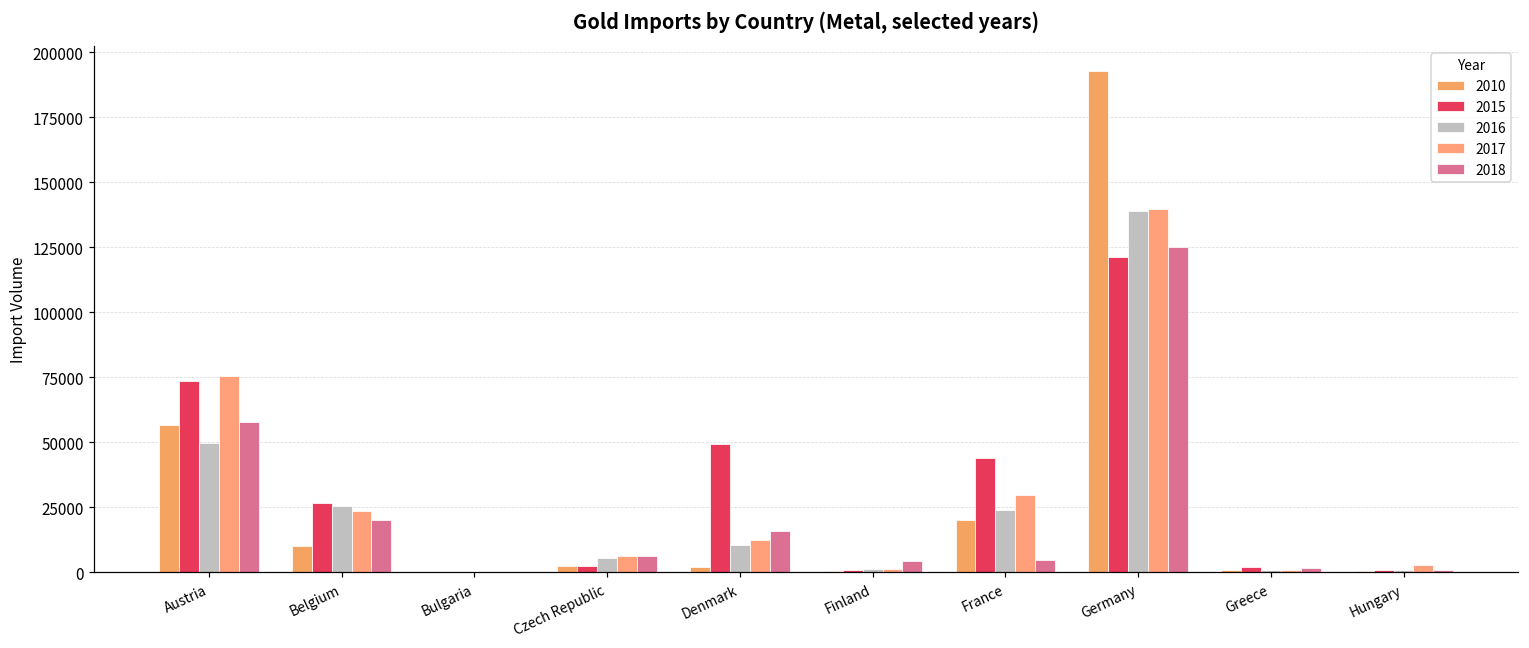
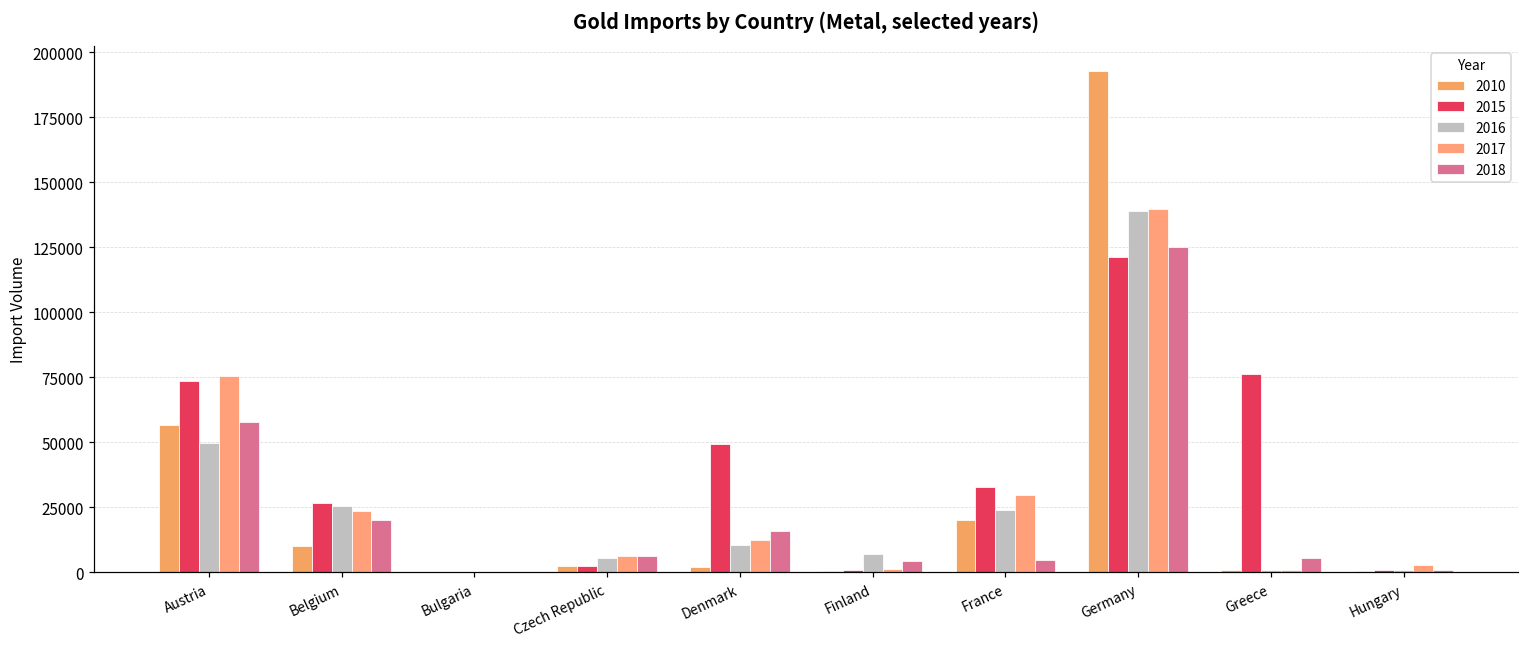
  {
    "2015": {
      "Austria": 74000,
      "Belgium": 27000,
      "Bulgaria": 0,
      "Czech Republic": 2000,
      "Denmark": 49000,
-     "France": 44000,
+     "France": 33000,
      "Germany": 121000,
-     "Greece": 2000
+     "Greece": 76000
    },
    "2016": {
      "Austria": 50000,
      "Belgium": 25000,
      "Bulgaria": 0,
      "Czech Republic": 5000,
      "Denmark": 10000,
-     "Finland": 1000,
+     "Finland": 7000,
      "France": 24000,
      "Germany": 139000
    },
    "2018": {
      "Austria": 58000,
      "Belgium": 20000,
      "Bulgaria": 0,
      "Czech Republic": 6000,
      "Denmark": 16000,
      "Finland": 4000,
      "France": 5000,
      "Germany": 125000,
-     "Greece": 1000
+     "Greece": 5000
    }
  }
